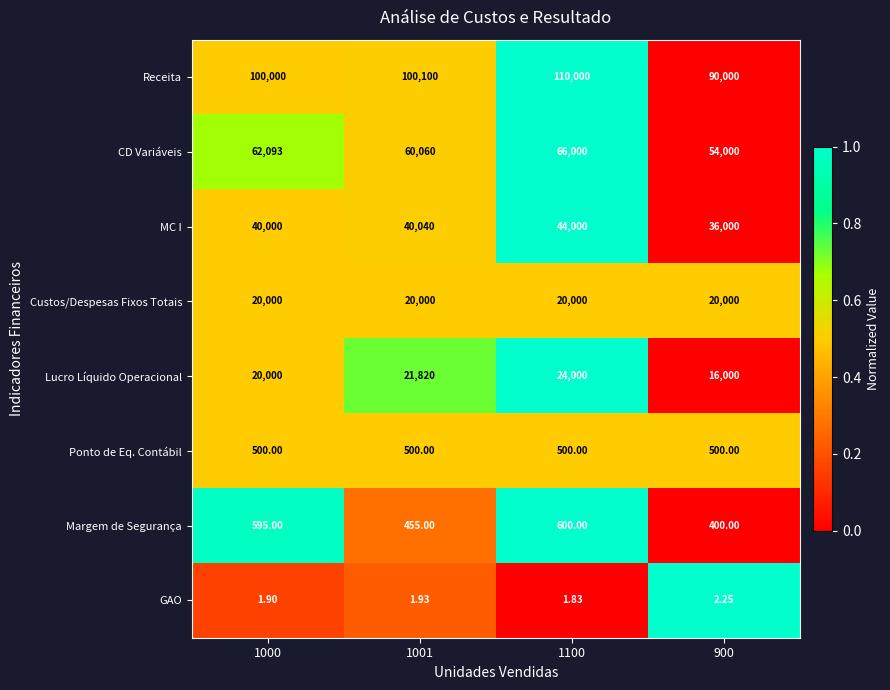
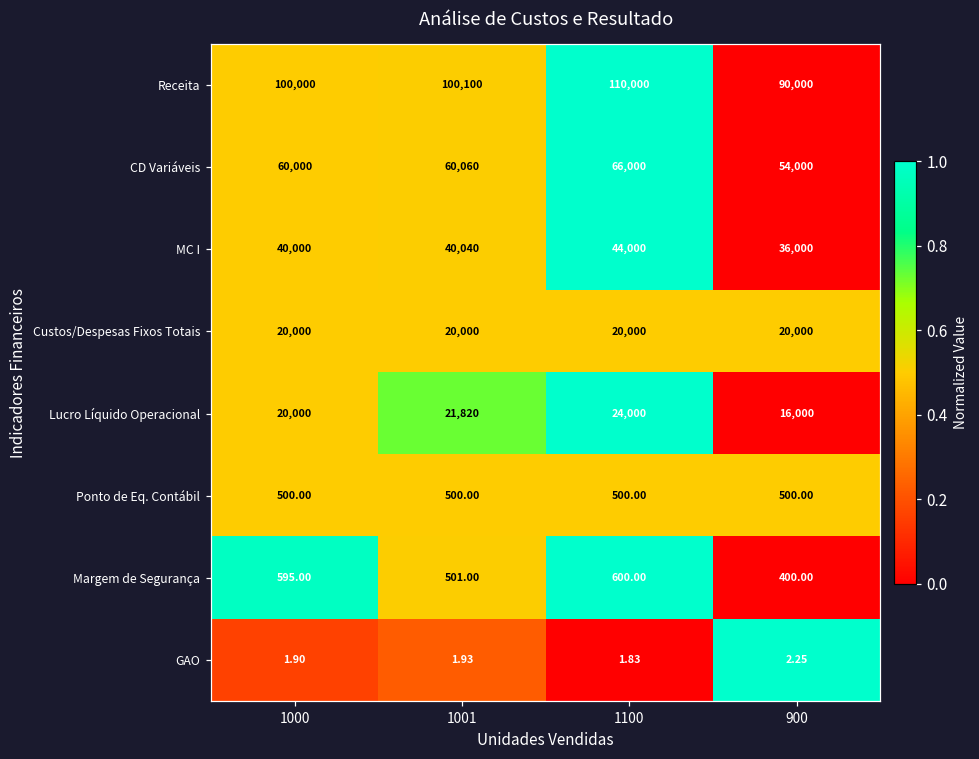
  {
    "Receita": {
      "1000": "100,000",
      "1001": "100,100",
      "1100": "110,000",
      "900": "90,000"
    },
    "CD Variáveis": {
-     "1000": "62,093",
+     "1000": "60,000",
      "1001": "60,060",
      "1100": "66,000",
      "900": "54,000"
    },
    "MC I": {
      "1000": "40,000",
      "1001": "40,040",
      "1100": "44,000",
      "900": "36,000"
    },
    "Custos/Despesas Fixos Totais": {
      "1000": "20,000",
      "1001": "20,000",
      "1100": "20,000",
      "900": "20,000"
    },
    "Lucro Líquido Operacional": {
      "1000": "20,000",
      "1001": "21,820",
      "1100": "24,000",
      "900": "16,000"
    },
    "Ponto de Eq. Contábil": {
      "1000": "500.00",
      "1001": "500.00",
      "1100": "500.00",
      "900": "500.00"
    },
    "Margem de Segurança": {
      "1000": "595.00",
-     "1001": "455.00",
+     "1001": "501.00",
      "1100": "600.00",
      "900": "400.00"
    },
    "GAO": {
      "1000": "1.90",
      "1001": "1.93",
      "1100": "1.83",
      "900": "2.25"
    }
  }
